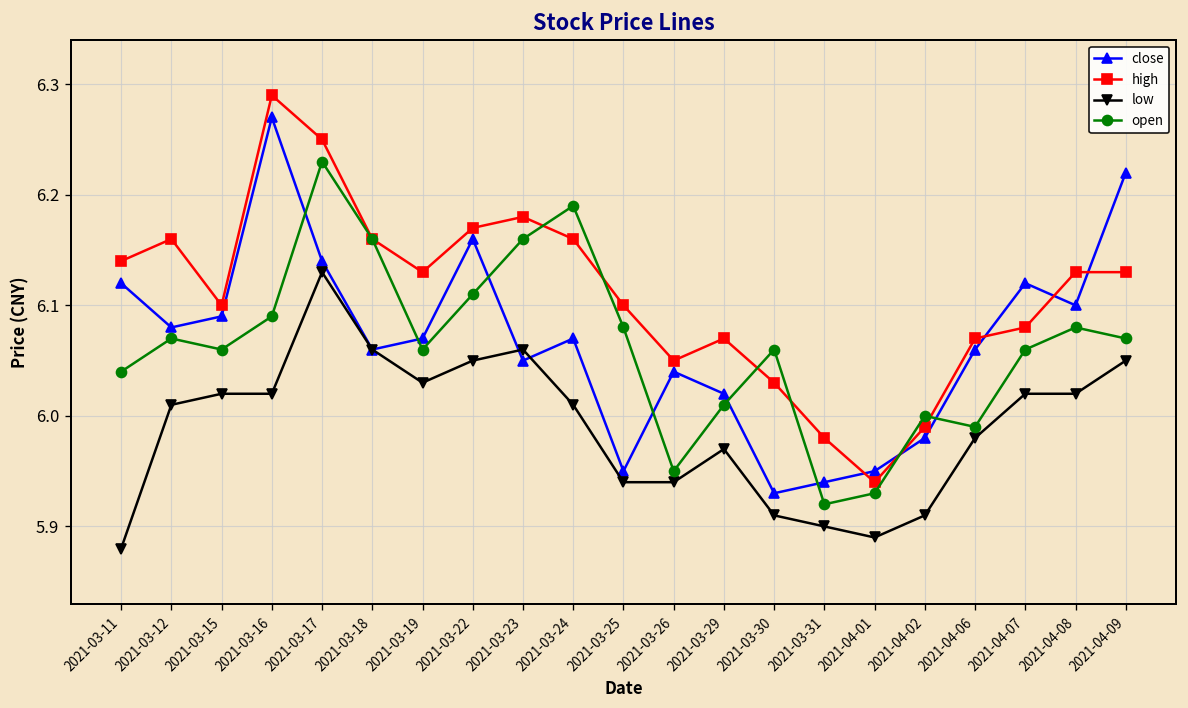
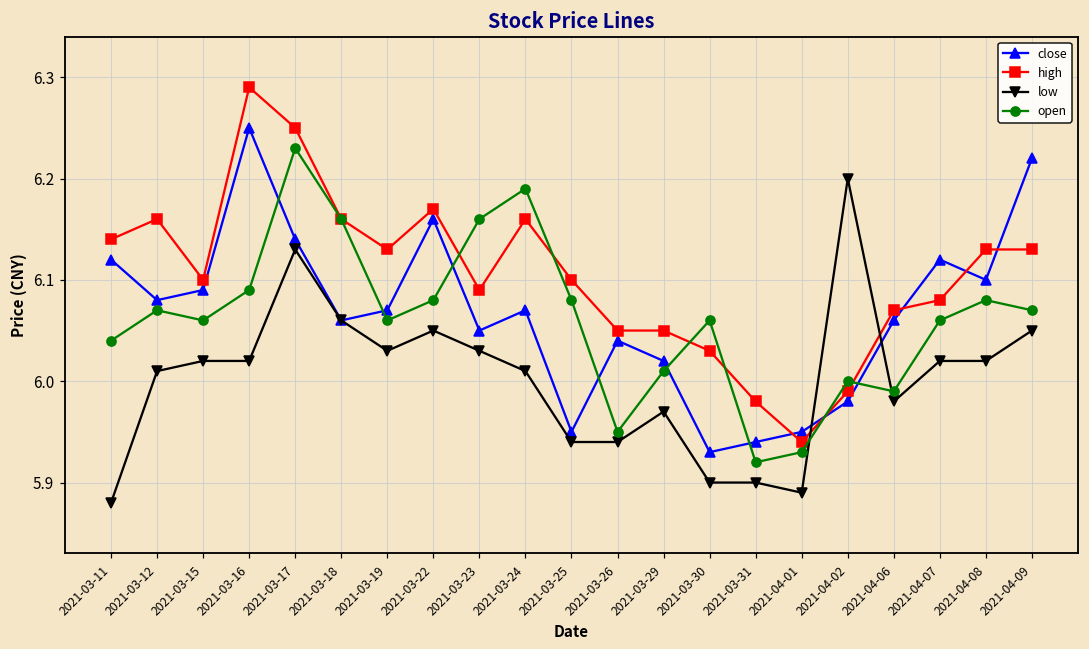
  {
    "close": {
      "2021-03-11": 6.12,
      "2021-03-12": 6.08,
      "2021-03-15": 6.09,
-     "2021-03-16": 6.27,
+     "2021-03-16": 6.25,
      "2021-03-17": 6.14,
      "2021-03-19": 6.07,
      "2021-03-22": 6.16,
      "2021-03-23": 6.05,
      "2021-03-24": 6.07,
      "2021-03-25": 5.95,
      "2021-03-26": 6.04,
      "2021-03-29": 6.02,
      "2021-03-30": 5.93,
      "2021-03-31": 5.94,
      "2021-04-01": 5.95,
      "2021-04-02": 5.98,
      "2021-04-06": 6.06,
      "2021-04-07": 6.12,
      "2021-04-08": 6.10,
      "2021-04-09": 6.22
    },
    "high": {
      "2021-03-11": 6.14,
      "2021-03-12": 6.16,
      "2021-03-15": 6.10,
      "2021-03-16": 6.29,
      "2021-03-17": 6.25,
      "2021-03-19": 6.13,
      "2021-03-22": 6.17,
-     "2021-03-23": 6.18,
+     "2021-03-23": 6.09,
      "2021-03-24": 6.16,
      "2021-03-25": 6.10,
      "2021-03-26": 6.05,
-     "2021-03-29": 6.07,
+     "2021-03-29": 6.05,
      "2021-03-30": 6.03,
      "2021-03-31": 5.98,
      "2021-04-01": 5.94,
      "2021-04-02": 5.99,
      "2021-04-06": 6.07,
      "2021-04-07": 6.08,
      "2021-04-08": 6.13,
      "2021-04-09": 6.13
    },
    "low": {
      "2021-03-11": 5.88,
      "2021-03-12": 6.01,
      "2021-03-15": 6.02,
      "2021-03-16": 6.02,
      "2021-03-17": 6.13,
      "2021-03-19": 6.03,
      "2021-03-22": 6.05,
-     "2021-03-23": 6.06,
+     "2021-03-23": 6.03,
      "2021-03-24": 6.01,
      "2021-03-25": 5.94,
      "2021-03-26": 5.94,
      "2021-03-29": 5.97,
-     "2021-03-30": 5.91,
+     "2021-03-30": 5.90,
      "2021-03-31": 5.90,
      "2021-04-01": 5.89,
-     "2021-04-02": 5.91,
+     "2021-04-02": 6.20,
      "2021-04-06": 5.98,
      "2021-04-07": 6.02,
      "2021-04-08": 6.02,
      "2021-04-09": 6.05
    },
    "open": {
      "2021-03-11": 6.04,
      "2021-03-12": 6.07,
      "2021-03-15": 6.06,
      "2021-03-16": 6.09,
      "2021-03-17": 6.23,
      "2021-03-19": 6.06,
-     "2021-03-22": 6.11,
+     "2021-03-22": 6.08,
      "2021-03-23": 6.16,
      "2021-03-24": 6.19,
      "2021-03-25": 6.08,
      "2021-03-26": 5.95,
      "2021-03-29": 6.01,
      "2021-03-30": 6.06,
      "2021-03-31": 5.92,
      "2021-04-01": 5.93,
      "2021-04-02": 6.00,
      "2021-04-06": 5.99,
      "2021-04-07": 6.06,
      "2021-04-08": 6.08,
      "2021-04-09": 6.07
    }
  }
